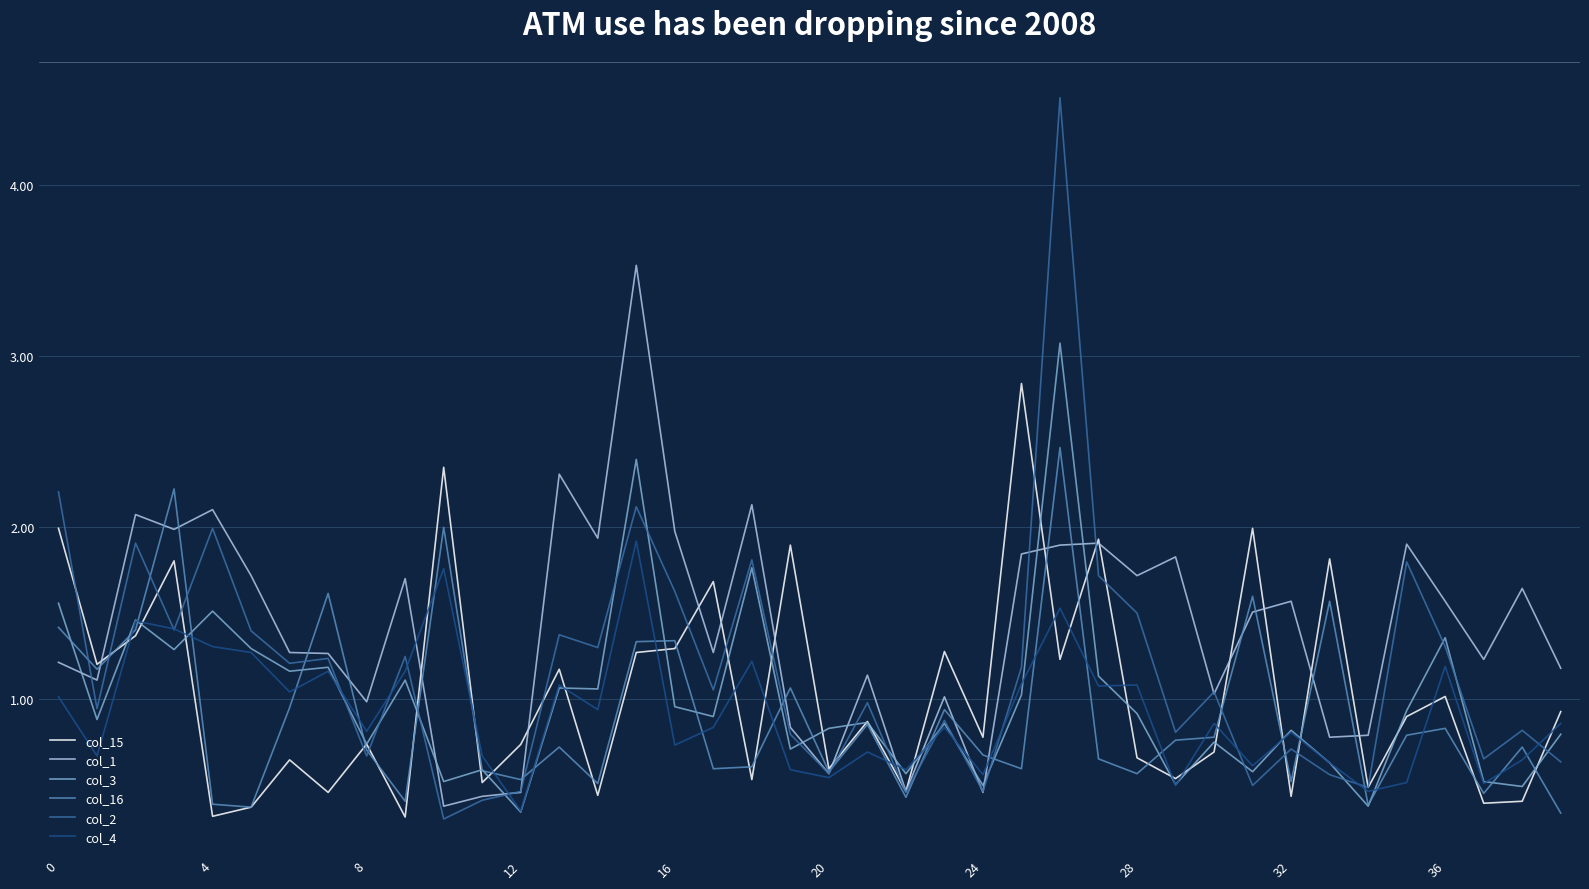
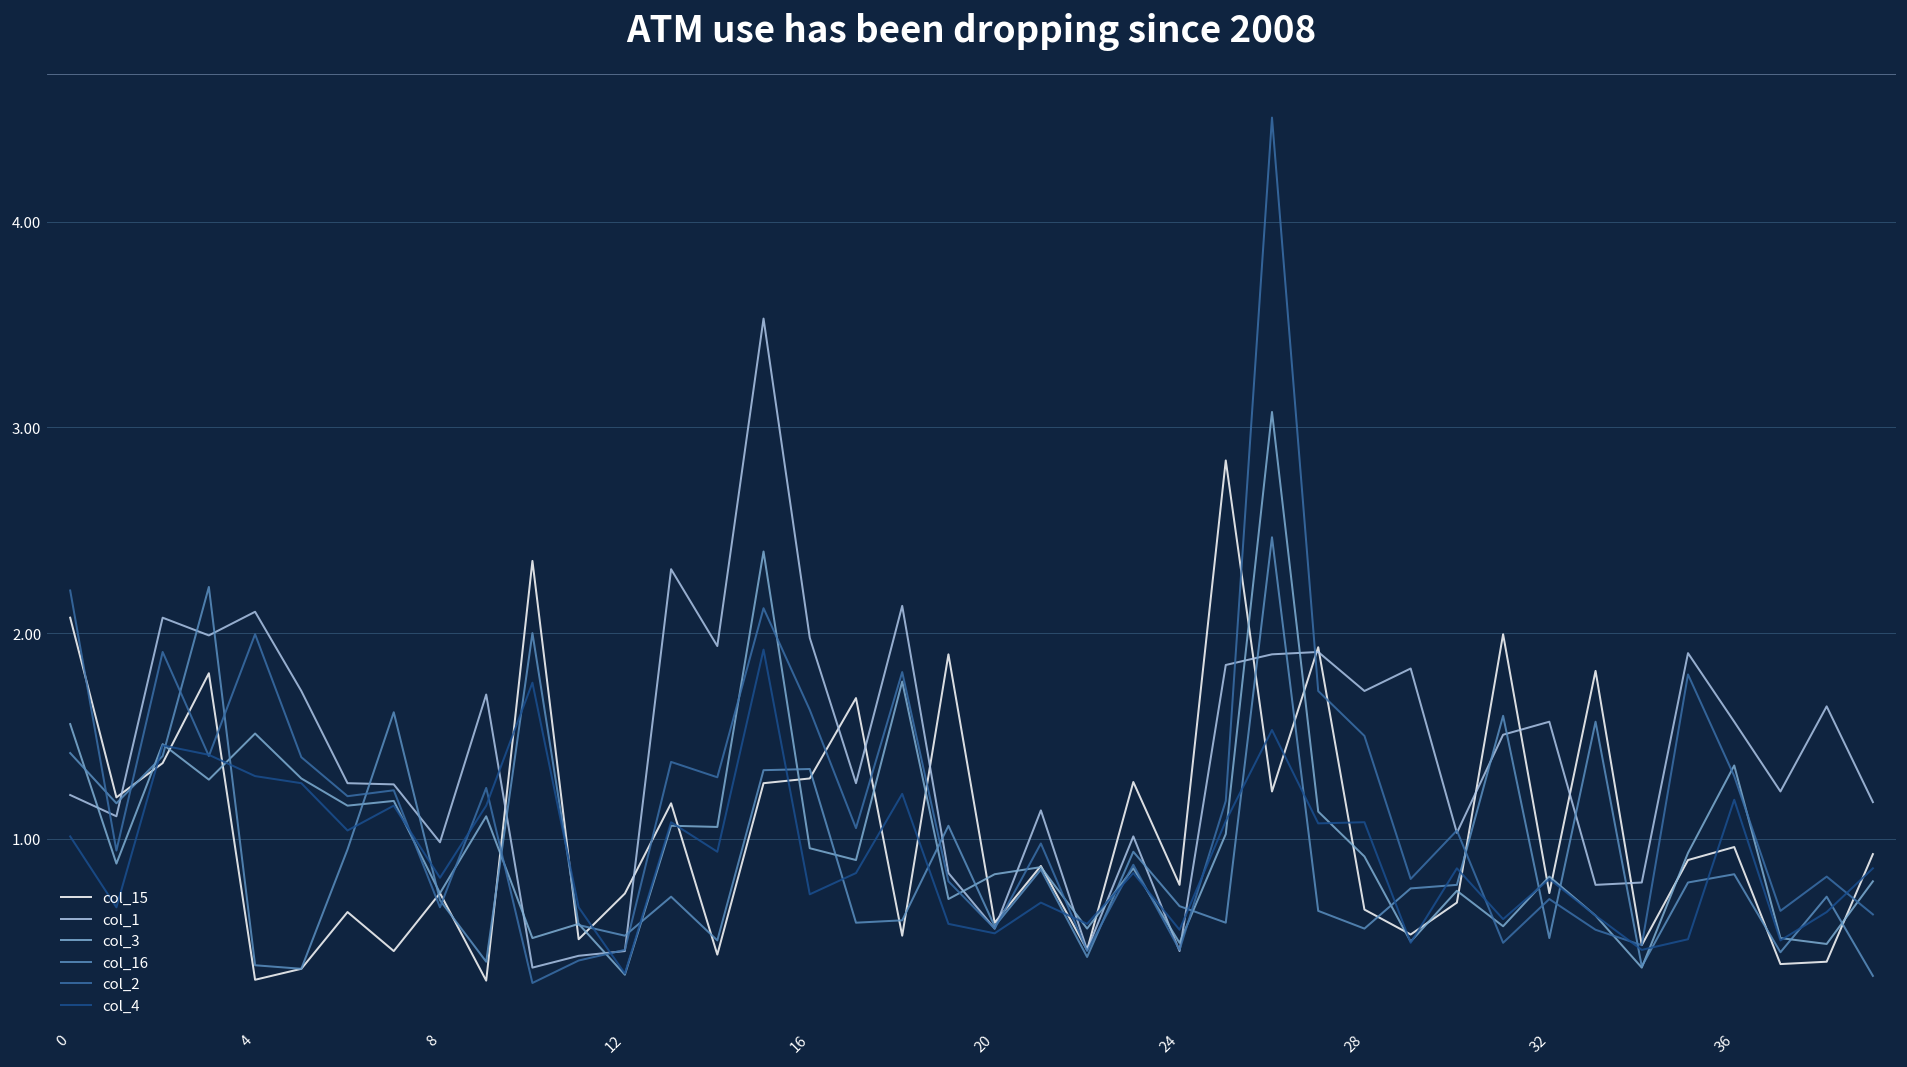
  {
    "col_15": {
-     "0": 1.99,
+     "0": 2.07,
      "4": 0.31,
      "12": 0.73,
      "16": 1.29,
      "20": 0.59,
      "24": 0.78,
      "28": 0.66,
-     "32": 0.43,
-     "36": 1.01
+     "32": 0.74,
+     "36": 0.96
    }
  }
